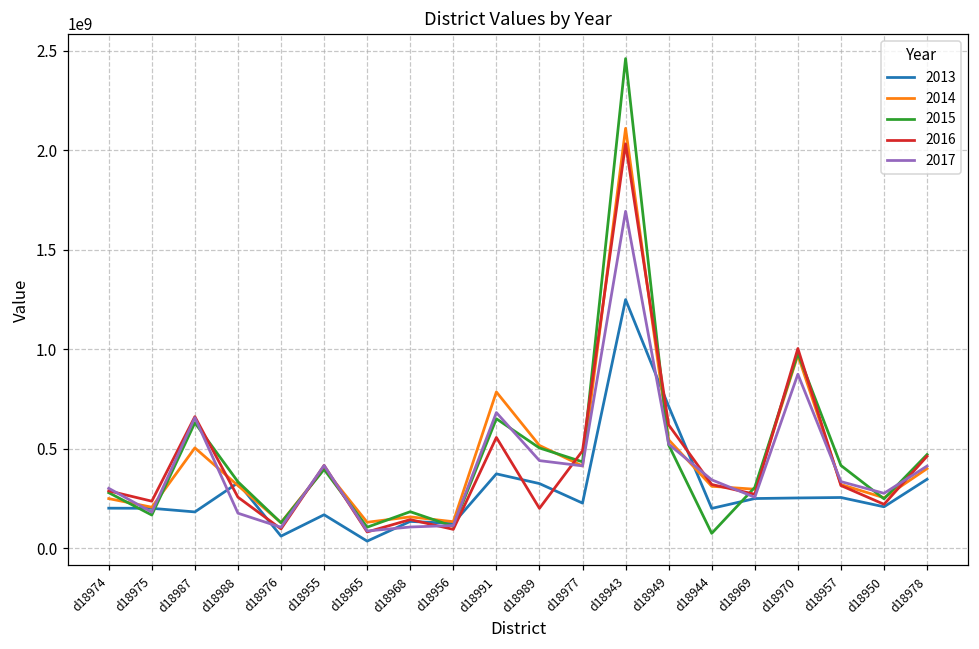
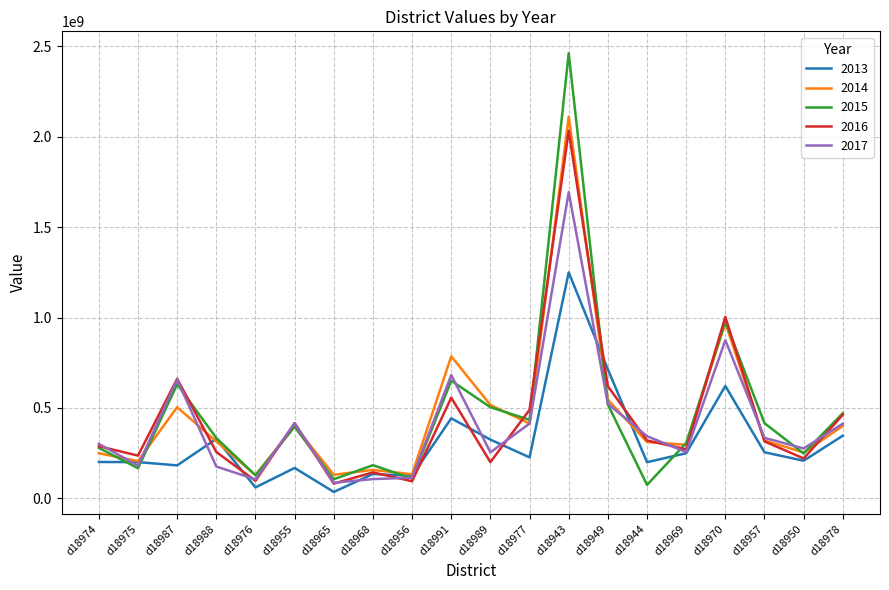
  {
    "2013": {
      "d18974": 200000000,
      "d18987": 180000000,
      "d18976": 60000000,
      "d18955": 170000000,
      "d18965": 40000000,
-     "d18991": 370000000,
+     "d18991": 440000000,
      "d18989": 330000000,
      "d18977": 230000000,
      "d18943": 1250000000,
      "d18949": 710000000,
      "d18944": 200000000,
-     "d18970": 250000000,
+     "d18970": 620000000,
      "d18957": 260000000,
      "d18978": 350000000
    },
    "2014": {
      "d18974": 250000000,
      "d18987": 500000000,
      "d18965": 130000000,
      "d18991": 790000000,
      "d18943": 2110000000,
      "d18949": 550000000
    },
    "2015": {
      "d18975": 170000000,
      "d18987": 630000000,
      "d18965": 110000000,
      "d18968": 180000000,
      "d18991": 650000000,
      "d18977": 430000000,
      "d18943": 2460000000,
      "d18944": 70000000,
      "d18957": 420000000
    },
    "2016": {
      "d18975": 240000000,
      "d18988": 260000000,
      "d18956": 90000000,
      "d18991": 560000000,
      "d18989": 200000000,
      "d18977": 490000000,
      "d18943": 2030000000,
      "d18949": 620000000,
      "d18969": 270000000,
      "d18970": 1000000000
    },
    "2017": {
      "d18975": 180000000,
      "d18988": 180000000,
      "d18968": 110000000,
      "d18991": 680000000,
-     "d18989": 440000000,
+     "d18989": 250000000,
      "d18943": 1690000000,
      "d18944": 340000000,
      "d18970": 870000000,
      "d18957": 340000000,
      "d18950": 280000000
    }
  }
